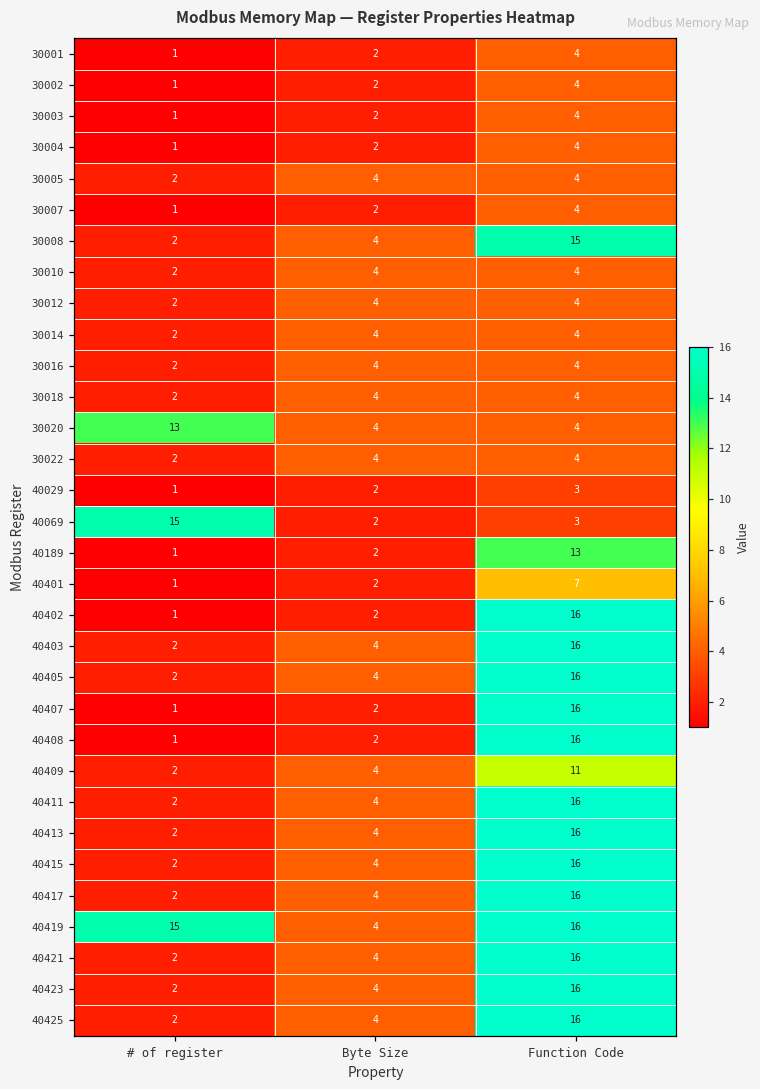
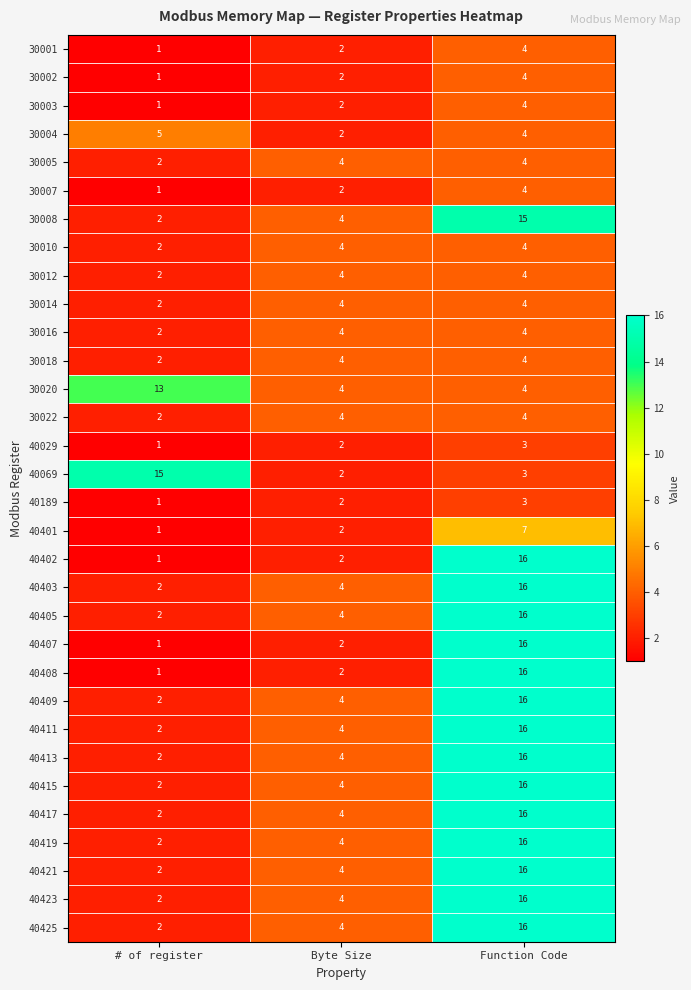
  {
    "30001": {
      "# of register": 1,
      "Byte Size": 2,
      "Function Code": 4
    },
    "30002": {
      "# of register": 1,
      "Byte Size": 2,
      "Function Code": 4
    },
    "30003": {
      "# of register": 1,
      "Byte Size": 2,
      "Function Code": 4
    },
    "30004": {
-     "# of register": 1,
+     "# of register": 5,
      "Byte Size": 2,
      "Function Code": 4
    },
    "30005": {
      "# of register": 2,
      "Byte Size": 4,
      "Function Code": 4
    },
    "30007": {
      "# of register": 1,
      "Byte Size": 2,
      "Function Code": 4
    },
    "30008": {
      "# of register": 2,
      "Byte Size": 4,
      "Function Code": 15
    },
    "30010": {
      "# of register": 2,
      "Byte Size": 4,
      "Function Code": 4
    },
    "30012": {
      "# of register": 2,
      "Byte Size": 4,
      "Function Code": 4
    },
    "30014": {
      "# of register": 2,
      "Byte Size": 4,
      "Function Code": 4
    },
    "30016": {
      "# of register": 2,
      "Byte Size": 4,
      "Function Code": 4
    },
    "30018": {
      "# of register": 2,
      "Byte Size": 4,
      "Function Code": 4
    },
    "30020": {
      "# of register": 13,
      "Byte Size": 4,
      "Function Code": 4
    },
    "30022": {
      "# of register": 2,
      "Byte Size": 4,
      "Function Code": 4
    },
    "40029": {
      "# of register": 1,
      "Byte Size": 2,
      "Function Code": 3
    },
    "40069": {
      "# of register": 15,
      "Byte Size": 2,
      "Function Code": 3
    },
    "40189": {
      "# of register": 1,
      "Byte Size": 2,
-     "Function Code": 13
+     "Function Code": 3
    },
    "40401": {
      "# of register": 1,
      "Byte Size": 2,
      "Function Code": 7
    },
    "40402": {
      "# of register": 1,
      "Byte Size": 2,
      "Function Code": 16
    },
    "40403": {
      "# of register": 2,
      "Byte Size": 4,
      "Function Code": 16
    },
    "40405": {
      "# of register": 2,
      "Byte Size": 4,
      "Function Code": 16
    },
    "40407": {
      "# of register": 1,
      "Byte Size": 2,
      "Function Code": 16
    },
    "40408": {
      "# of register": 1,
      "Byte Size": 2,
      "Function Code": 16
    },
    "40409": {
      "# of register": 2,
      "Byte Size": 4,
-     "Function Code": 11
+     "Function Code": 16
    },
    "40411": {
      "# of register": 2,
      "Byte Size": 4,
      "Function Code": 16
    },
    "40413": {
      "# of register": 2,
      "Byte Size": 4,
      "Function Code": 16
    },
    "40415": {
      "# of register": 2,
      "Byte Size": 4,
      "Function Code": 16
    },
    "40417": {
      "# of register": 2,
      "Byte Size": 4,
      "Function Code": 16
    },
    "40419": {
-     "# of register": 15,
+     "# of register": 2,
      "Byte Size": 4,
      "Function Code": 16
    },
    "40421": {
      "# of register": 2,
      "Byte Size": 4,
      "Function Code": 16
    },
    "40423": {
      "# of register": 2,
      "Byte Size": 4,
      "Function Code": 16
    },
    "40425": {
      "# of register": 2,
      "Byte Size": 4,
      "Function Code": 16
    }
  }
